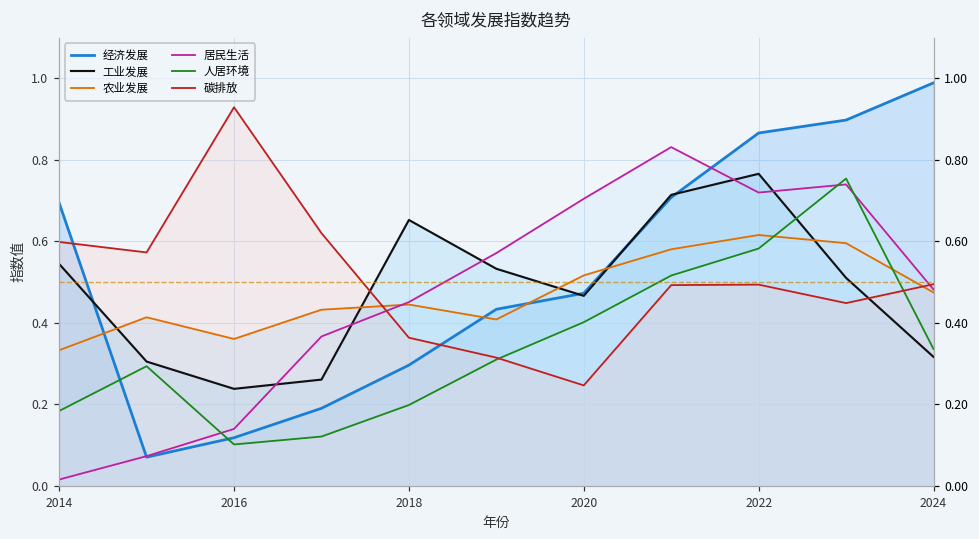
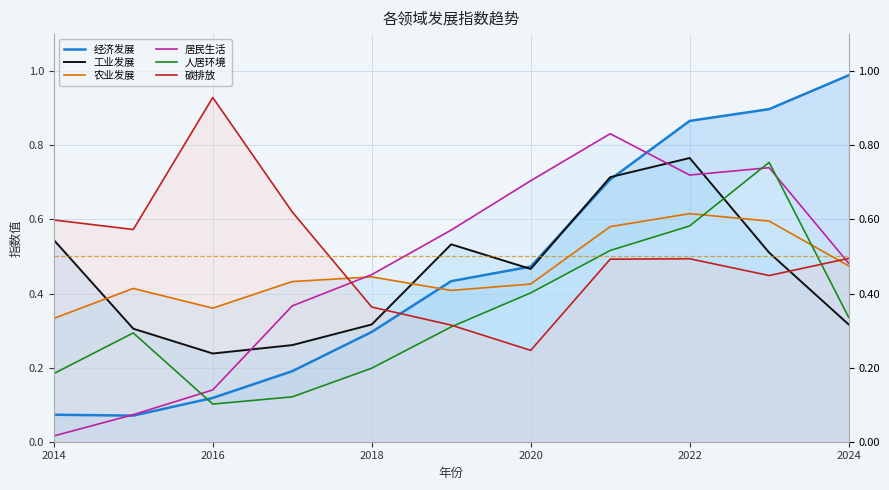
  {
    "经济发展": {
-     "2014": 0.69,
+     "2014": 0.07,
      "2016": 0.12,
      "2018": 0.30,
      "2022": 0.87,
      "2024": 0.99
    },
    "工业发展": {
      "2014": 0.54,
      "2016": 0.24,
-     "2018": 0.65,
+     "2018": 0.32,
      "2022": 0.77,
      "2024": 0.32
    },
    "农业发展": {
      "2014": 0.33,
      "2016": 0.36,
-     "2020": 0.52,
+     "2020": 0.43,
      "2022": 0.62,
      "2024": 0.47
    },
    "居民生活": {
      "2014": 0.02,
      "2016": 0.14,
      "2020": 0.70,
      "2022": 0.72,
      "2024": 0.48
    },
    "人居环境": {
      "2014": 0.18,
      "2016": 0.10,
      "2018": 0.20,
      "2020": 0.40,
      "2022": 0.58,
      "2024": 0.34
    },
    "碳排放": {
      "2014": 0.60,
      "2016": 0.93,
      "2018": 0.36,
      "2020": 0.25,
      "2022": 0.49,
      "2024": 0.49
    }
  }
